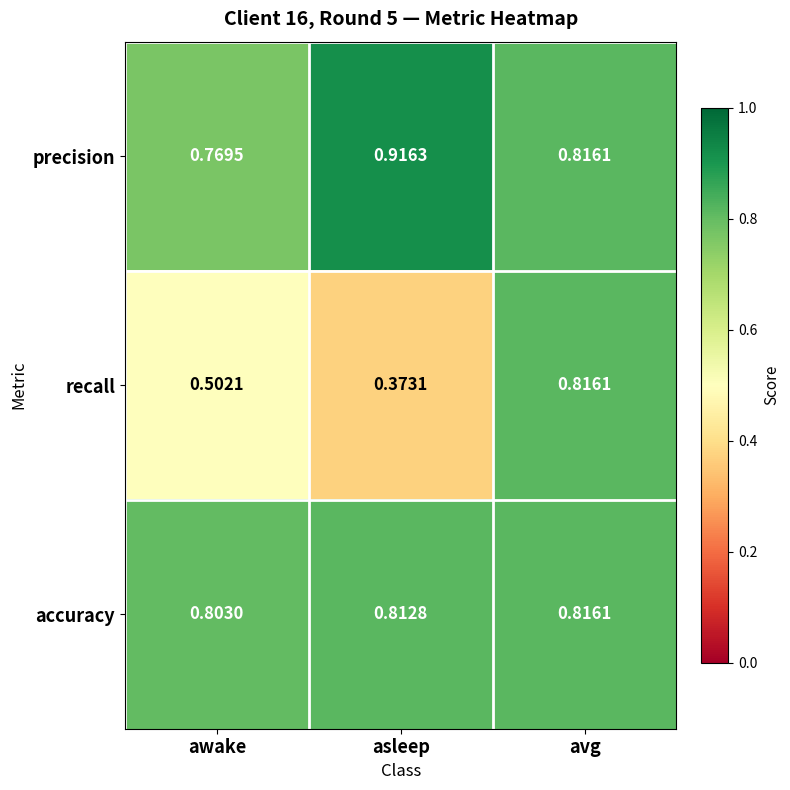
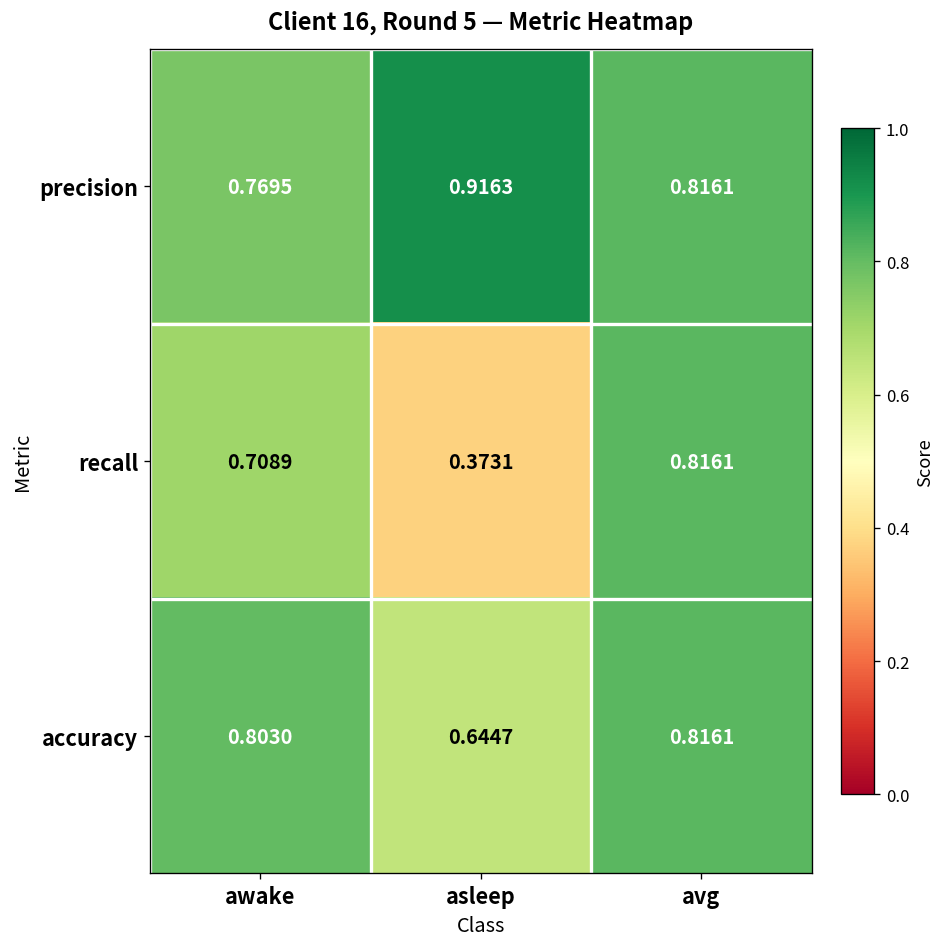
  {
    "precision": {
      "awake": 0.7695,
      "asleep": 0.9163,
      "avg": 0.8161
    },
    "recall": {
-     "awake": 0.5021,
+     "awake": 0.7089,
      "asleep": 0.3731,
      "avg": 0.8161
    },
    "accuracy": {
      "awake": 0.8030,
-     "asleep": 0.8128,
+     "asleep": 0.6447,
      "avg": 0.8161
    }
  }
